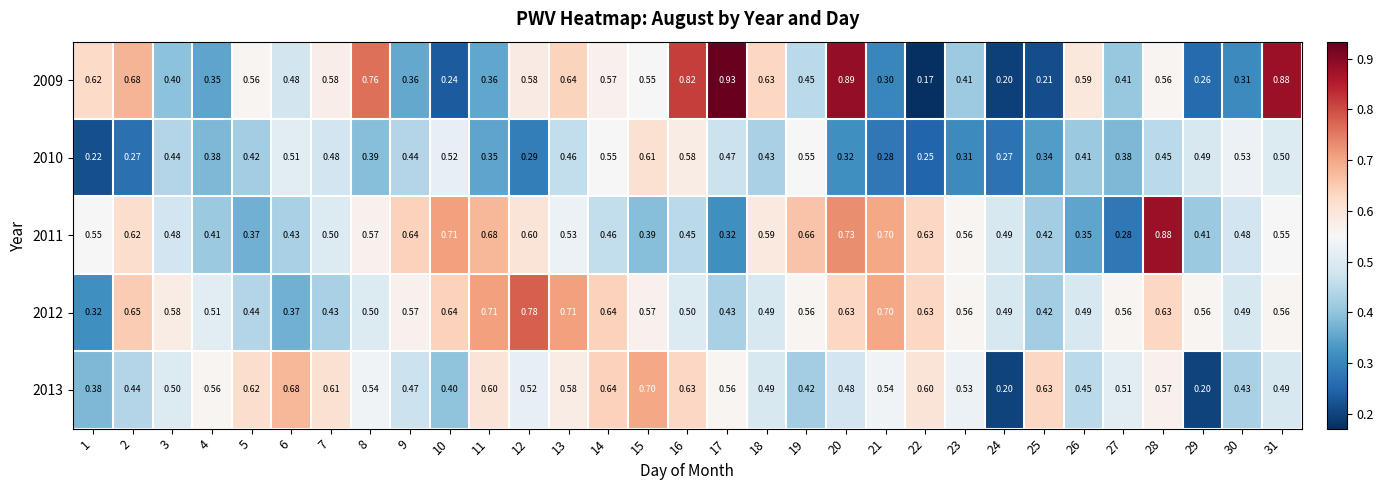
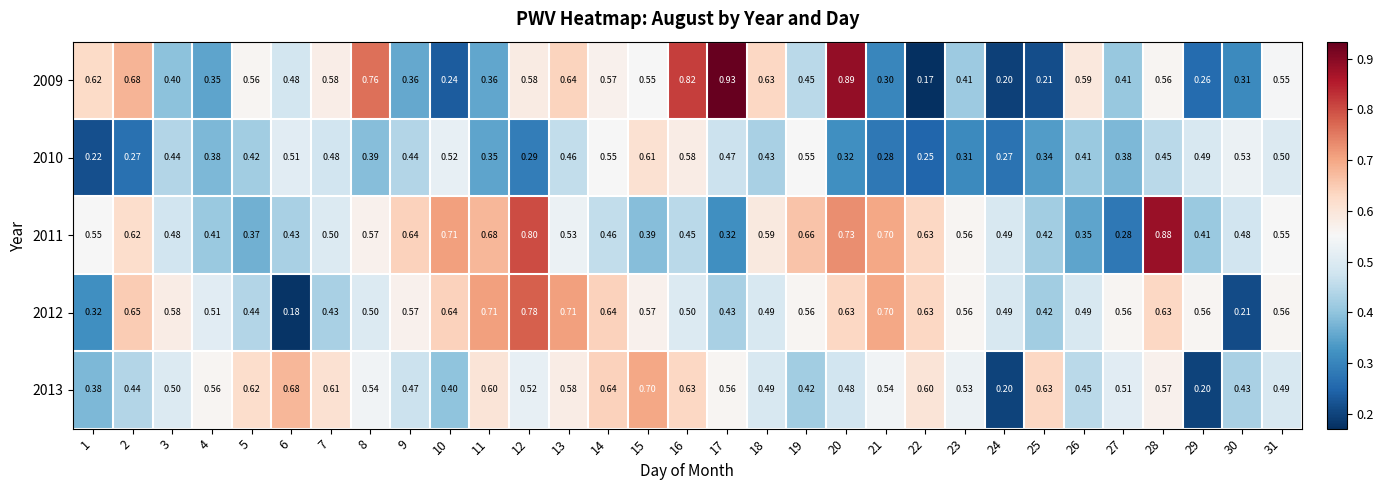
  {
    "2009": {
      "1": 0.62,
      "2": 0.68,
      "3": 0.40,
      "4": 0.35,
      "5": 0.56,
      "6": 0.48,
      "7": 0.58,
      "8": 0.76,
      "9": 0.36,
      "10": 0.24,
      "11": 0.36,
      "12": 0.58,
      "13": 0.64,
      "14": 0.57,
      "15": 0.55,
      "16": 0.82,
      "17": 0.93,
      "18": 0.63,
      "19": 0.45,
      "20": 0.89,
      "21": 0.30,
      "22": 0.17,
      "23": 0.41,
      "24": 0.20,
      "25": 0.21,
      "26": 0.59,
      "27": 0.41,
      "28": 0.56,
      "29": 0.26,
      "30": 0.31,
-     "31": 0.88
+     "31": 0.55
    },
    "2010": {
      "1": 0.22,
      "2": 0.27,
      "3": 0.44,
      "4": 0.38,
      "5": 0.42,
      "6": 0.51,
      "7": 0.48,
      "8": 0.39,
      "9": 0.44,
      "10": 0.52,
      "11": 0.35,
      "12": 0.29,
      "13": 0.46,
      "14": 0.55,
      "15": 0.61,
      "16": 0.58,
      "17": 0.47,
      "18": 0.43,
      "19": 0.55,
      "20": 0.32,
      "21": 0.28,
      "22": 0.25,
      "23": 0.31,
      "24": 0.27,
      "25": 0.34,
      "26": 0.41,
      "27": 0.38,
      "28": 0.45,
      "29": 0.49,
      "30": 0.53,
      "31": 0.50
    },
    "2011": {
      "1": 0.55,
      "2": 0.62,
      "3": 0.48,
      "4": 0.41,
      "5": 0.37,
      "6": 0.43,
      "7": 0.50,
      "8": 0.57,
      "9": 0.64,
      "10": 0.71,
      "11": 0.68,
-     "12": 0.60,
+     "12": 0.80,
      "13": 0.53,
      "14": 0.46,
      "15": 0.39,
      "16": 0.45,
      "17": 0.32,
      "18": 0.59,
      "19": 0.66,
      "20": 0.73,
      "21": 0.70,
      "22": 0.63,
      "23": 0.56,
      "24": 0.49,
      "25": 0.42,
      "26": 0.35,
      "27": 0.28,
      "28": 0.88,
      "29": 0.41,
      "30": 0.48,
      "31": 0.55
    },
    "2012": {
      "1": 0.32,
      "2": 0.65,
      "3": 0.58,
      "4": 0.51,
      "5": 0.44,
-     "6": 0.37,
+     "6": 0.18,
      "7": 0.43,
      "8": 0.50,
      "9": 0.57,
      "10": 0.64,
      "11": 0.71,
      "12": 0.78,
      "13": 0.71,
      "14": 0.64,
      "15": 0.57,
      "16": 0.50,
      "17": 0.43,
      "18": 0.49,
      "19": 0.56,
      "20": 0.63,
      "21": 0.70,
      "22": 0.63,
      "23": 0.56,
      "24": 0.49,
      "25": 0.42,
      "26": 0.49,
      "27": 0.56,
      "28": 0.63,
      "29": 0.56,
-     "30": 0.49,
+     "30": 0.21,
      "31": 0.56
    },
    "2013": {
      "1": 0.38,
      "2": 0.44,
      "3": 0.50,
      "4": 0.56,
      "5": 0.62,
      "6": 0.68,
      "7": 0.61,
      "8": 0.54,
      "9": 0.47,
      "10": 0.40,
      "11": 0.60,
      "12": 0.52,
      "13": 0.58,
      "14": 0.64,
      "15": 0.70,
      "16": 0.63,
      "17": 0.56,
      "18": 0.49,
      "19": 0.42,
      "20": 0.48,
      "21": 0.54,
      "22": 0.60,
      "23": 0.53,
      "24": 0.20,
      "25": 0.63,
      "26": 0.45,
      "27": 0.51,
      "28": 0.57,
      "29": 0.20,
      "30": 0.43,
      "31": 0.49
    }
  }
